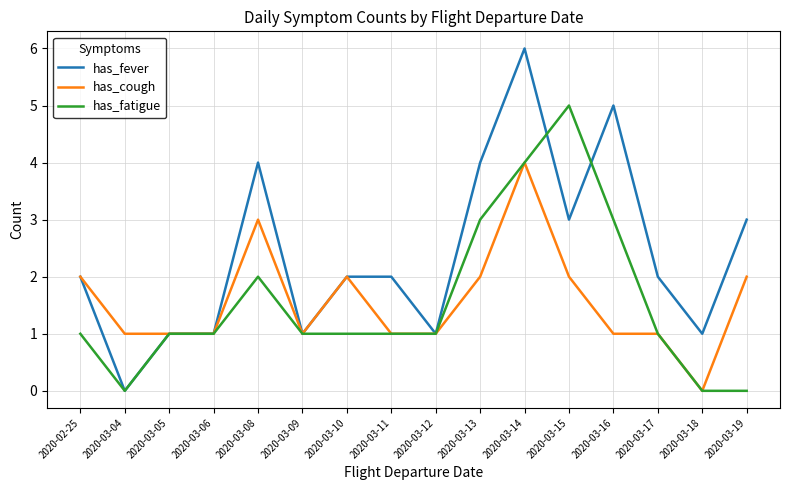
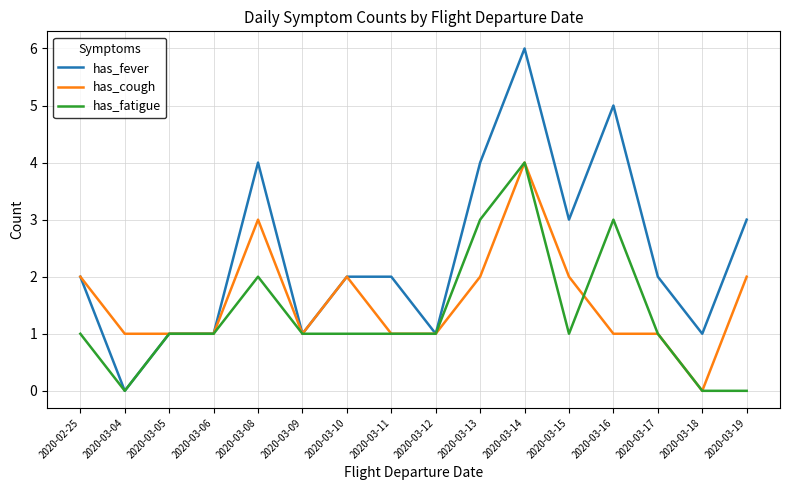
  {
    "has_fever": {
      "2020-03-08": 4,
      "2020-03-11": 2,
      "2020-03-13": 4,
      "2020-03-14": 6,
      "2020-03-15": 3,
      "2020-03-16": 5,
      "2020-03-17": 2,
      "2020-03-18": 1,
      "2020-03-19": 3
    },
    "has_cough": {
      "2020-03-04": 1,
      "2020-03-08": 3,
      "2020-03-13": 2,
      "2020-03-15": 2,
      "2020-03-16": 1,
      "2020-03-19": 2
    },
    "has_fatigue": {
      "2020-02-25": 1,
      "2020-03-08": 2,
      "2020-03-10": 1,
      "2020-03-13": 3,
-     "2020-03-15": 5,
+     "2020-03-15": 1,
      "2020-03-16": 3,
      "2020-03-19": 0
    }
  }
